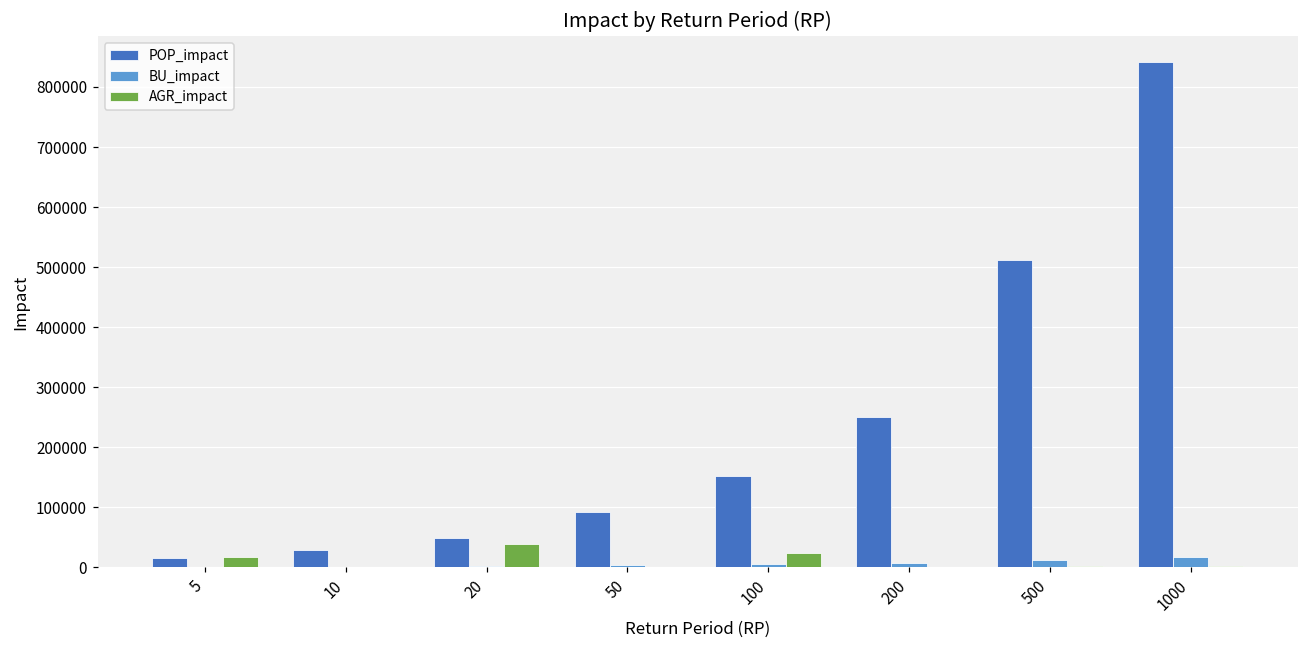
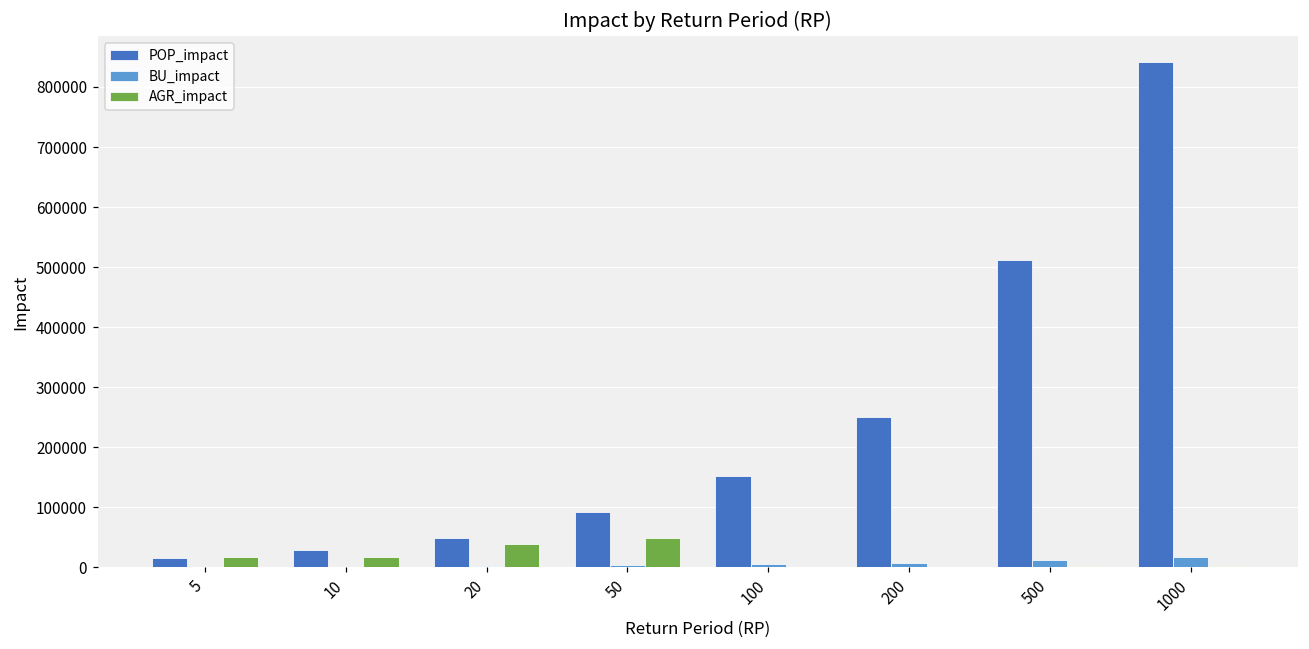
  {
    "AGR_impact": {
      "5": 20000,
-     "10": 0,
+     "10": 20000,
      "20": 40000,
-     "50": 0,
-     "100": 20000
+     "50": 50000,
+     "100": 0
    }
  }
